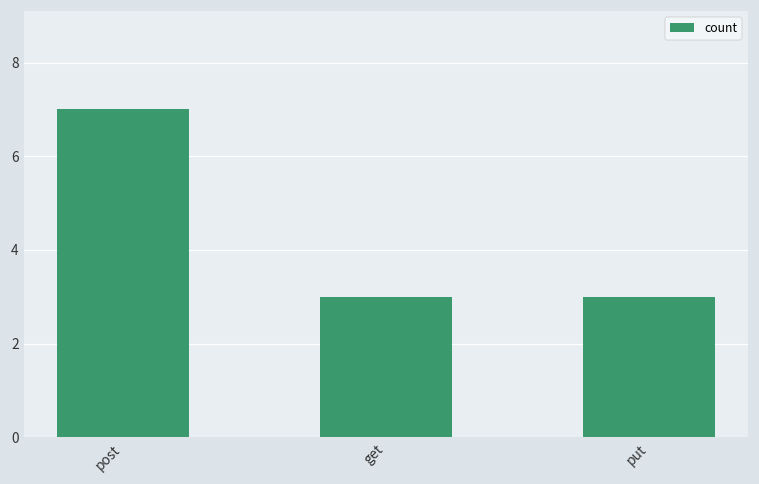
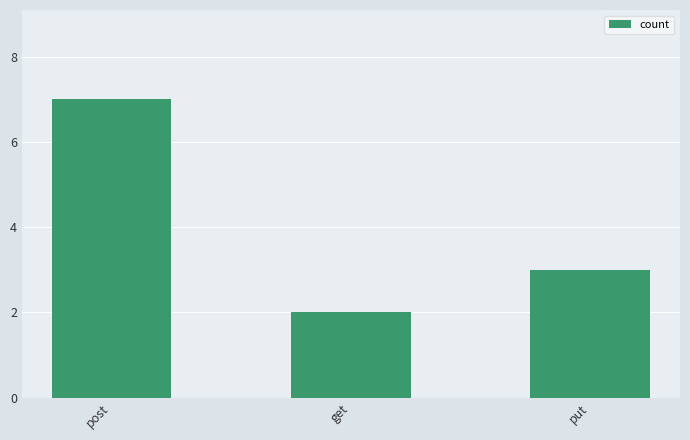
  {
    "post": 7,
-   "get": 3,
+   "get": 2,
    "put": 3
  }
